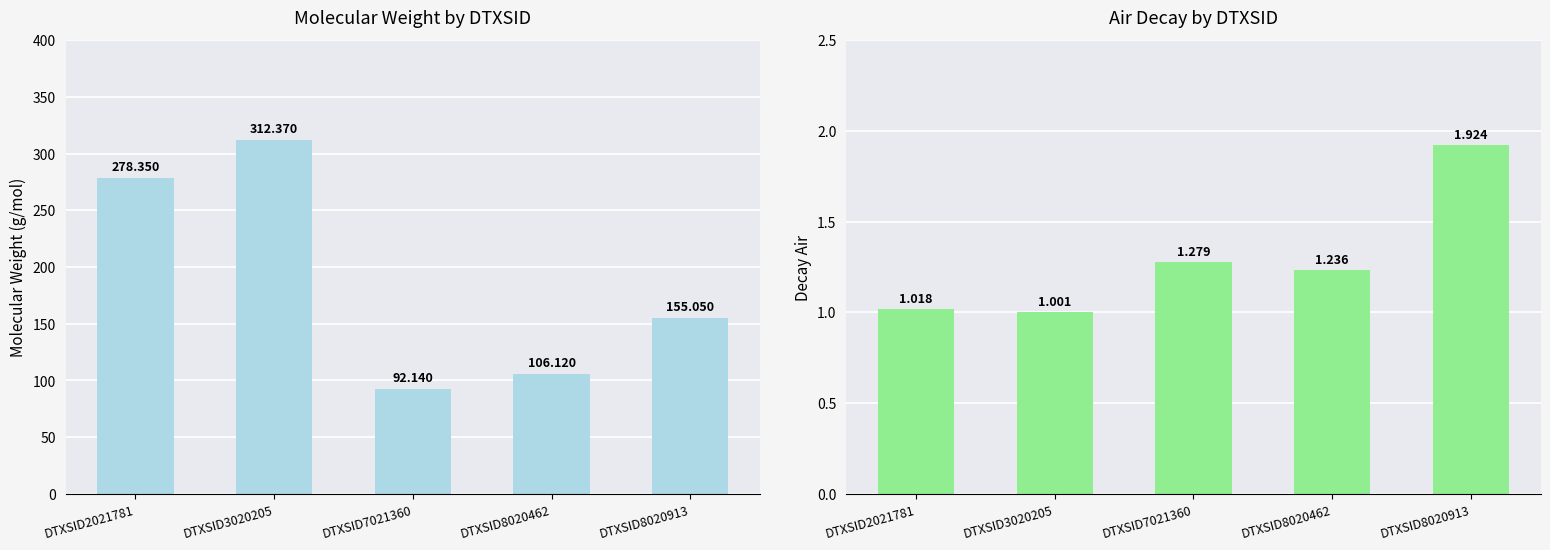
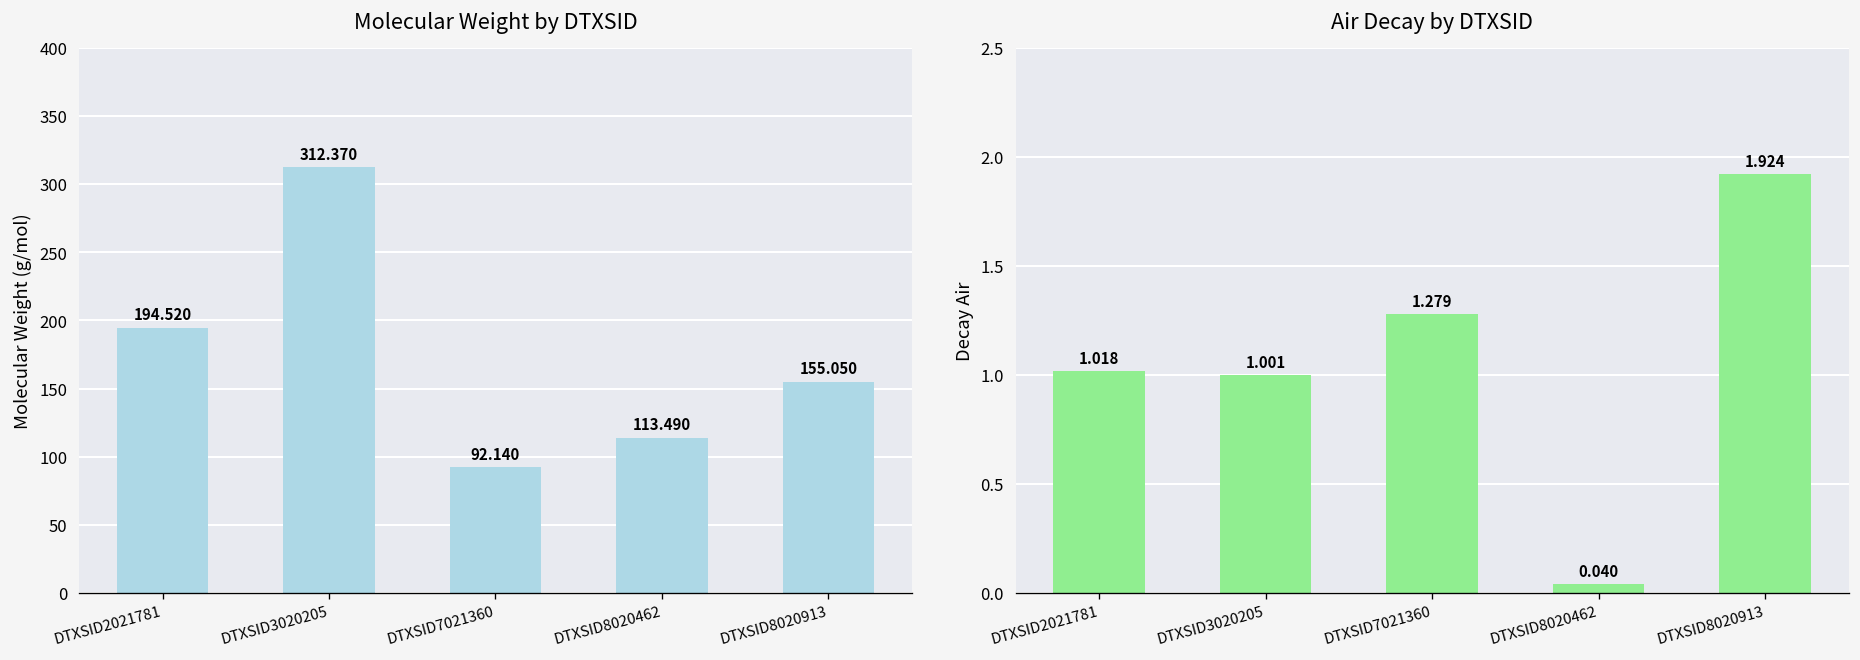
  {
    "Molecular Weight by DTXSID": {
-     "DTXSID2021781": 278.350,
+     "DTXSID2021781": 194.520,
      "DTXSID3020205": 312.370,
      "DTXSID7021360": 92.140,
-     "DTXSID8020462": 106.120,
+     "DTXSID8020462": 113.490,
      "DTXSID8020913": 155.050
    },
    "Air Decay by DTXSID": {
      "DTXSID2021781": 1.018,
      "DTXSID3020205": 1.001,
      "DTXSID7021360": 1.279,
-     "DTXSID8020462": 1.236,
+     "DTXSID8020462": 0.040,
      "DTXSID8020913": 1.924
    }
  }
